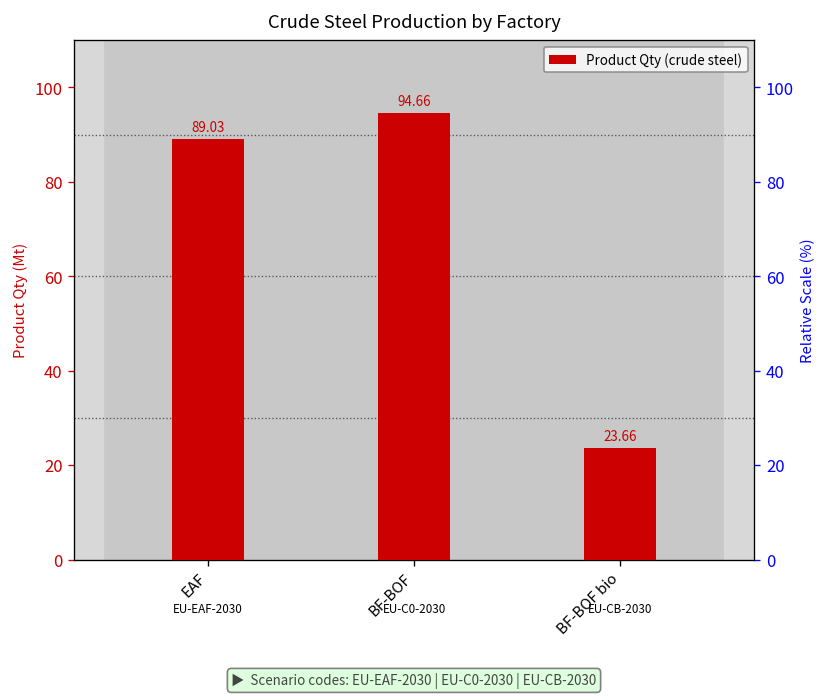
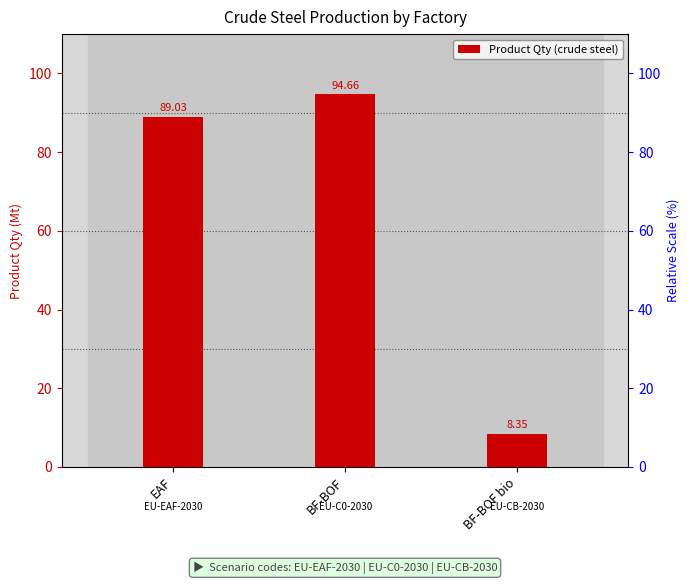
  {
    "EAF": 89.03,
    "BF-BOF": 94.66,
-   "BF-BOF bio": 23.66
+   "BF-BOF bio": 8.35
  }
